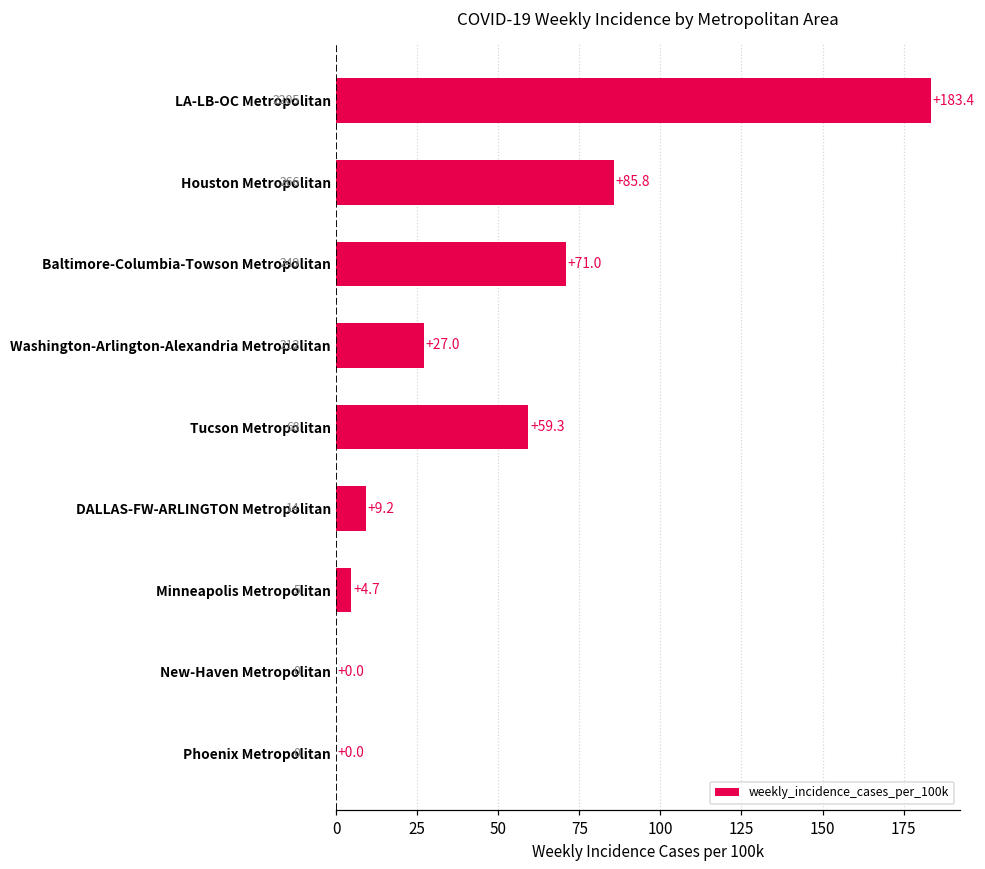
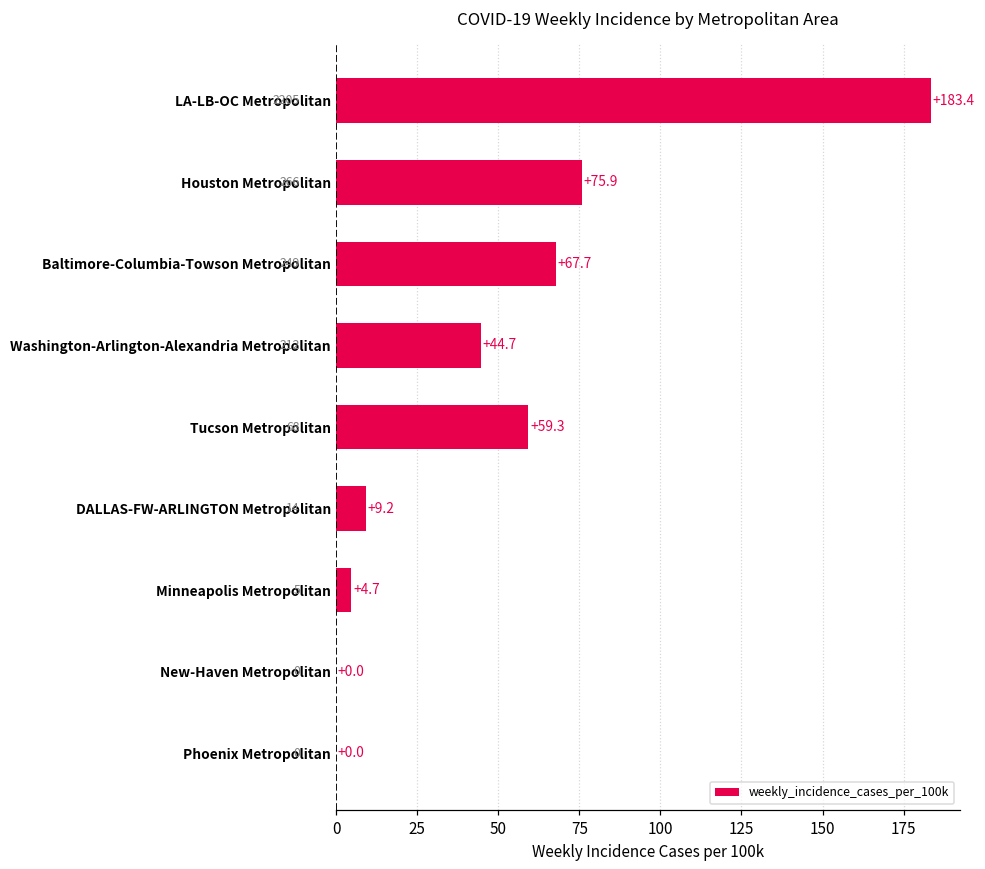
  {
    "LA-LB-OC Metropolitan": "+183.4",
-   "Houston Metropolitan": "+85.8",
-   "Baltimore-Columbia-Towson Metropolitan": "+71.0",
-   "Washington-Arlington-Alexandria Metropolitan": "+27.0",
+   "Houston Metropolitan": "+75.9",
+   "Baltimore-Columbia-Towson Metropolitan": "+67.7",
+   "Washington-Arlington-Alexandria Metropolitan": "+44.7",
    "Tucson Metropolitan": "+59.3",
    "DALLAS-FW-ARLINGTON Metropolitan": "+9.2",
    "Minneapolis Metropolitan": "+4.7",
    "New-Haven Metropolitan": "+0.0",
    "Phoenix Metropolitan": "+0.0"
  }
